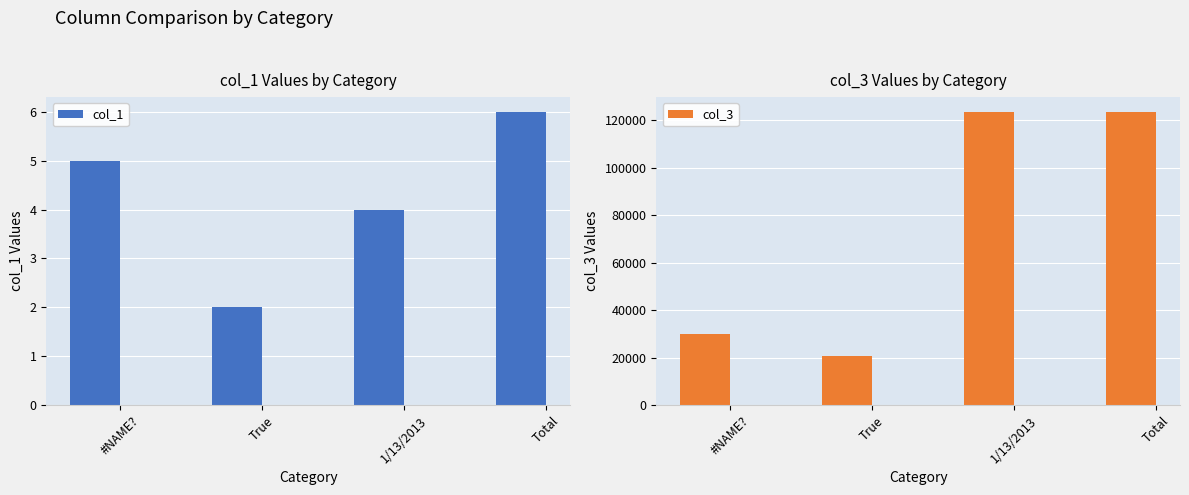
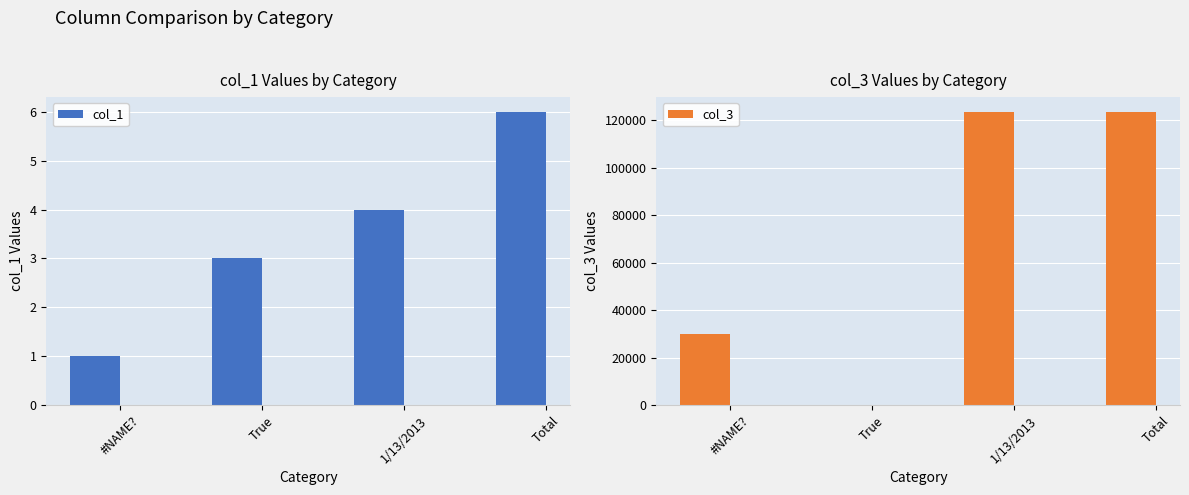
  {
    "col_1 Values by Category": {
-     "#NAME?": 5,
-     "True": 2,
+     "#NAME?": 1,
+     "True": 3,
      "1/13/2013": 4,
      "Total": 6
    },
    "col_3 Values by Category": {
      "#NAME?": 30000,
-     "True": 21000,
+     "True": 0,
      "1/13/2013": 123000,
      "Total": 124000
    }
  }
